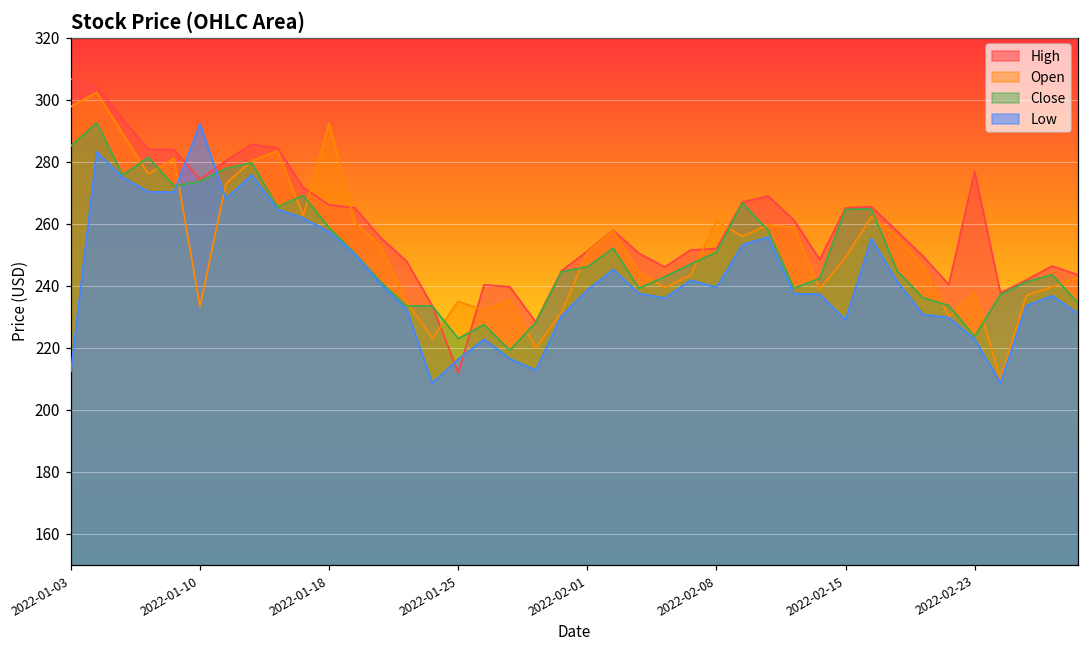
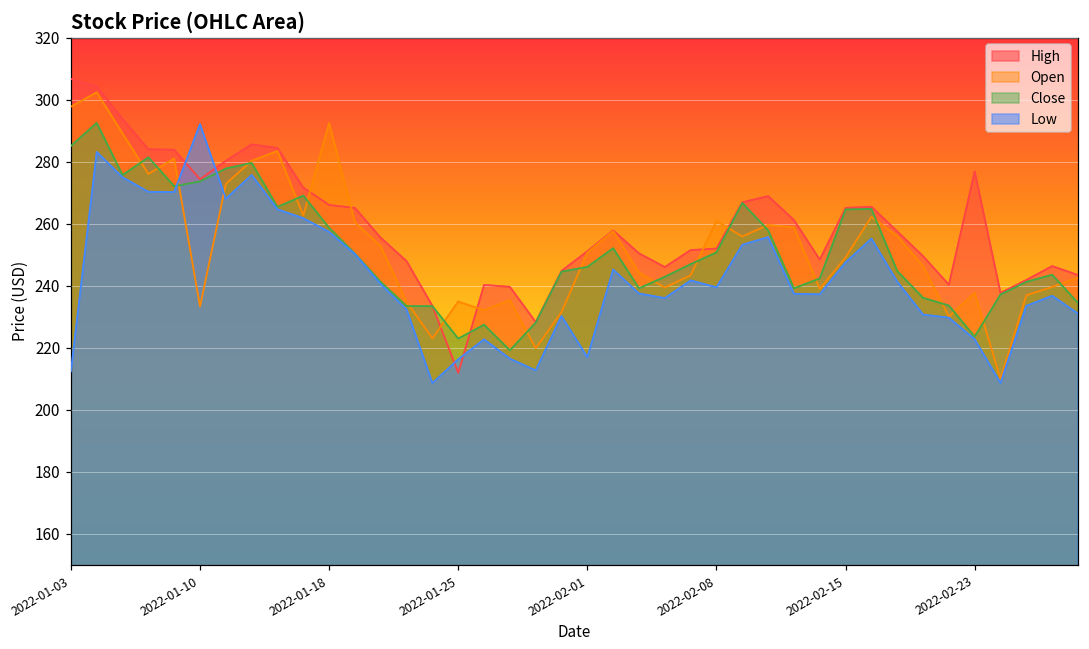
  {
    "High": {
      "2022-01-03": 307,
      "2022-01-18": 266,
      "2022-01-25": 212,
      "2022-02-08": 252,
      "2022-02-23": 277
    },
    "Open": {
      "2022-01-03": 298,
      "2022-01-10": 233,
      "2022-01-18": 292,
      "2022-01-25": 235,
      "2022-02-08": 261,
      "2022-02-15": 249,
      "2022-02-23": 238
    },
    "Close": {
      "2022-01-03": 285,
      "2022-01-18": 259,
      "2022-01-25": 223,
      "2022-02-01": 246,
      "2022-02-08": 251
    },
    "Low": {
      "2022-01-03": 212,
      "2022-01-10": 292,
      "2022-01-18": 257,
      "2022-01-25": 216,
-     "2022-02-01": 239,
+     "2022-02-01": 217,
      "2022-02-08": 239,
-     "2022-02-15": 229
+     "2022-02-15": 247
    }
  }
